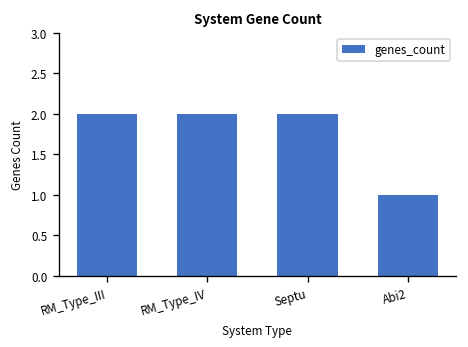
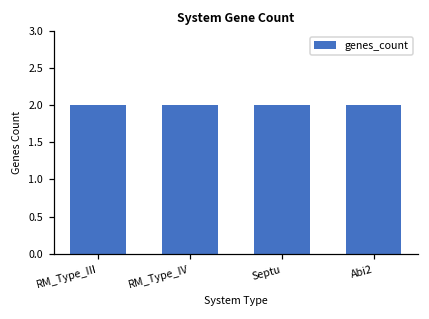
  {
    "RM_Type_III": 2,
    "RM_Type_IV": 2,
    "Septu": 2,
-   "Abi2": 1
+   "Abi2": 2
  }
